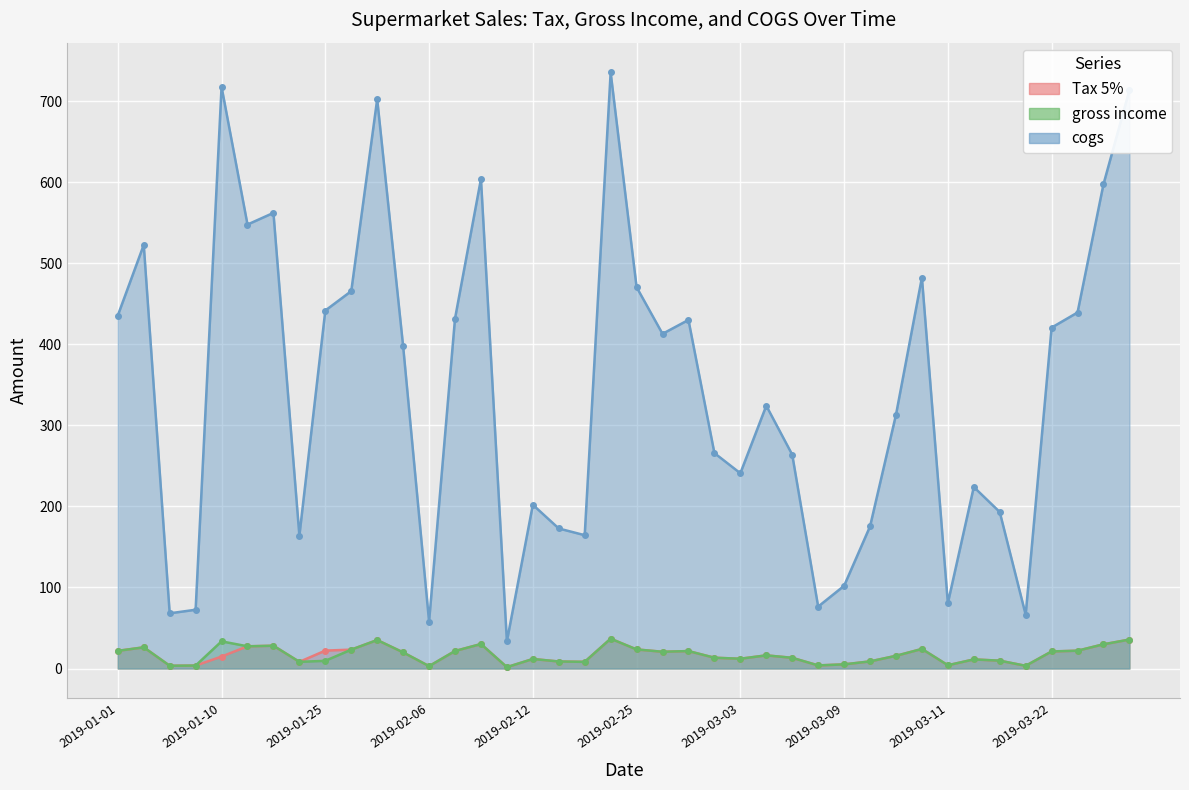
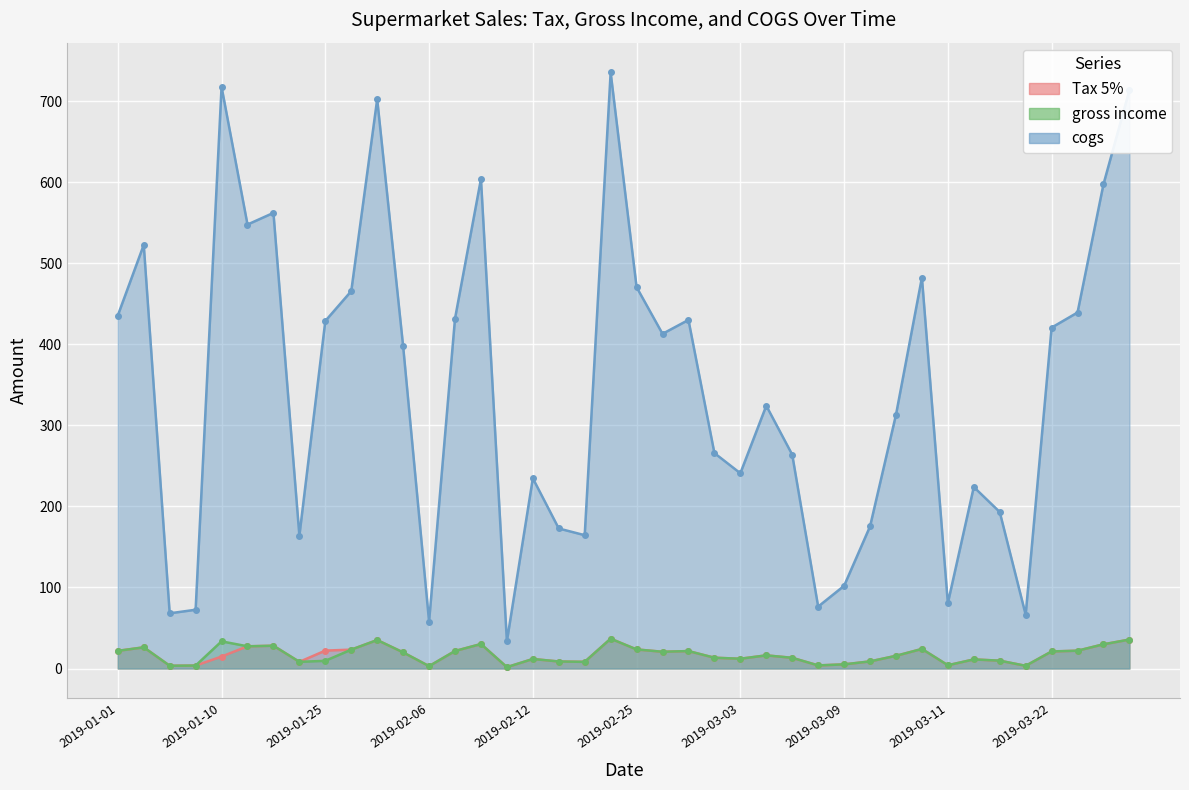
  {
    "Tax 5%": {
      "2019-01-10": 10,
      "2019-01-25": 20
    },
    "gross income": {
      "2019-01-10": 30,
      "2019-01-25": 10
    },
    "cogs": {
      "2019-01-10": 720,
-     "2019-01-25": 440,
-     "2019-02-12": 200
+     "2019-01-25": 430,
+     "2019-02-12": 230
    }
  }
